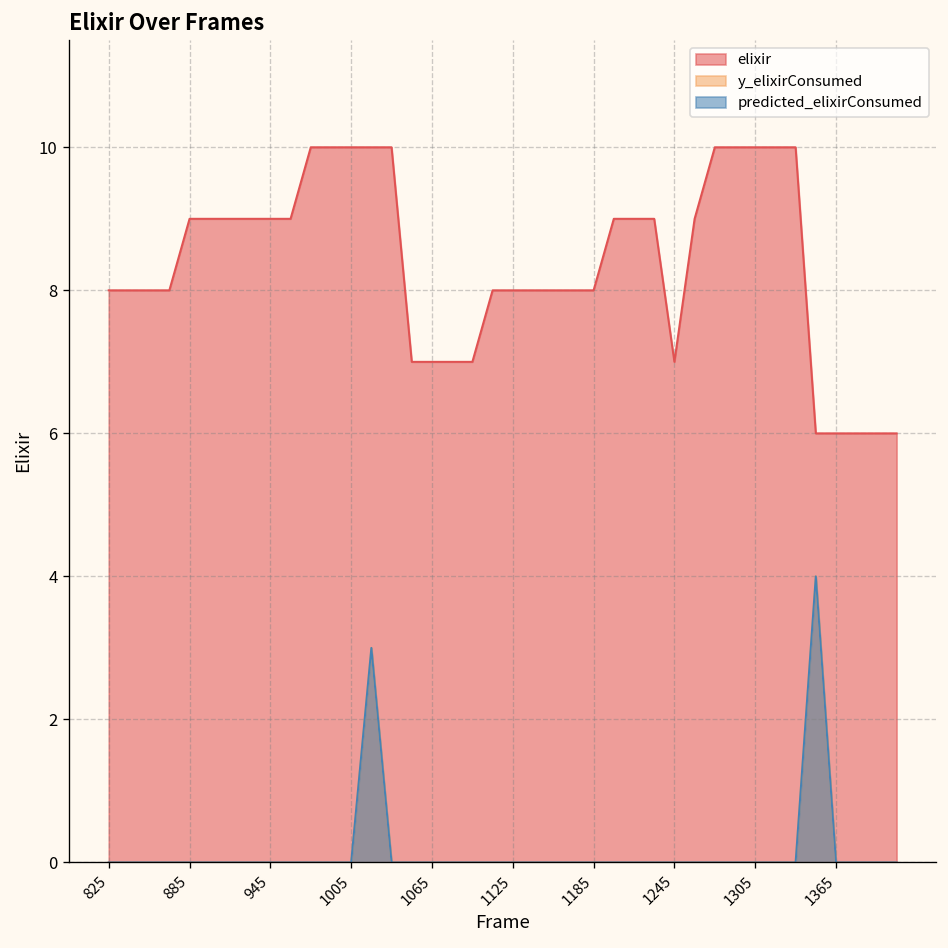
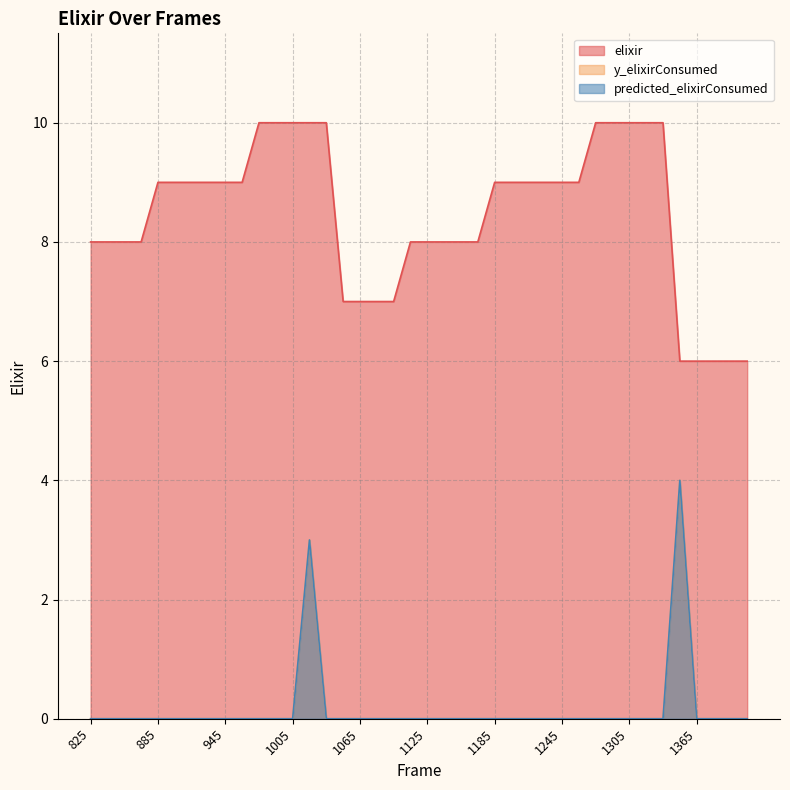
  {
    "elixir": {
      "825": 8,
      "885": 9,
      "945": 9,
      "1005": 10,
      "1065": 7,
      "1125": 8,
-     "1185": 8,
-     "1245": 7,
+     "1185": 9,
+     "1245": 9,
      "1305": 10,
      "1365": 6
    },
    "predicted_elixirConsumed": {
      "825": 0,
      "885": 0,
      "945": 0,
      "1005": 0,
      "1065": 0,
      "1125": 0,
      "1185": 0,
      "1245": 0,
      "1305": 0,
      "1365": 0
    }
  }
